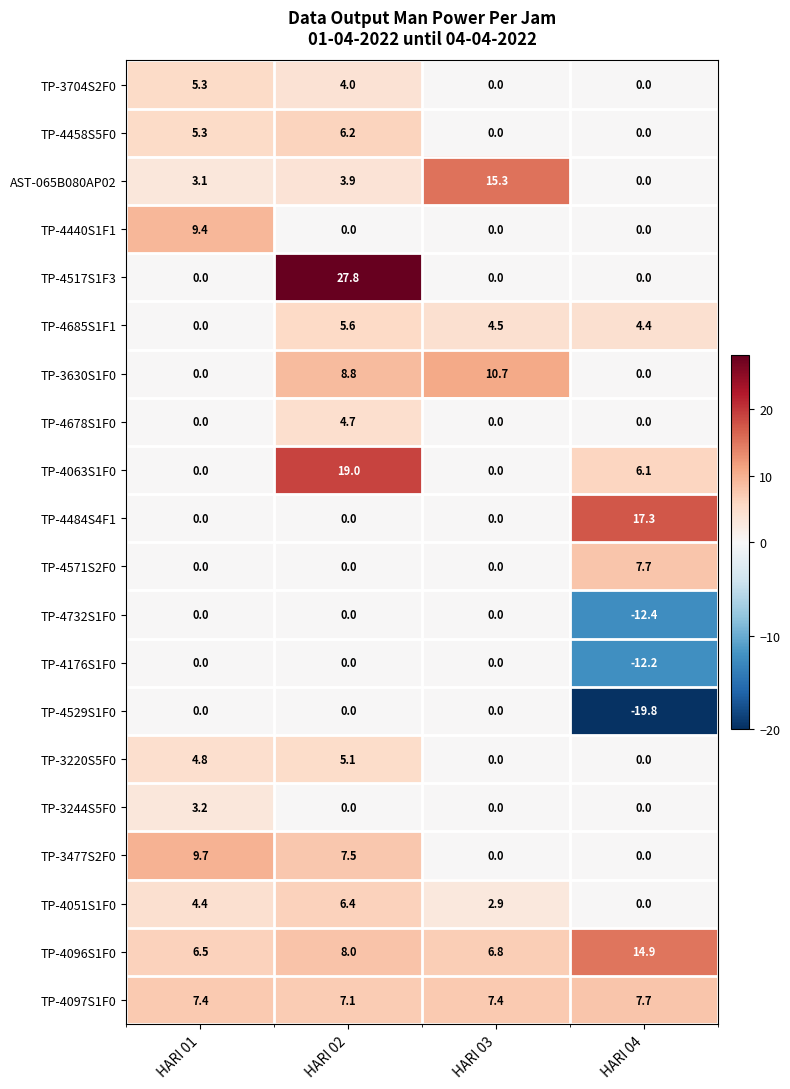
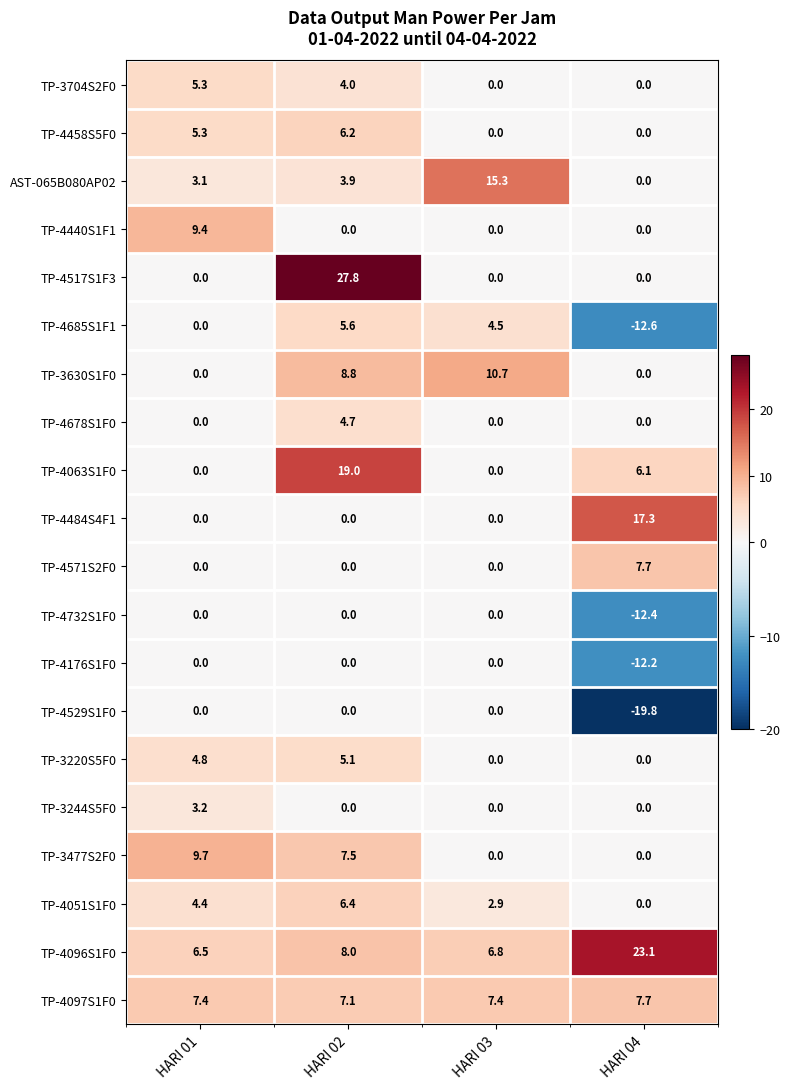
  {
    "TP-3704S2F0": {
      "HARI 01": 5.3,
      "HARI 02": 4.0,
      "HARI 03": 0.0,
      "HARI 04": 0.0
    },
    "TP-4458S5F0": {
      "HARI 01": 5.3,
      "HARI 02": 6.2,
      "HARI 03": 0.0,
      "HARI 04": 0.0
    },
    "AST-065B080AP02": {
      "HARI 01": 3.1,
      "HARI 02": 3.9,
      "HARI 03": 15.3,
      "HARI 04": 0.0
    },
    "TP-4440S1F1": {
      "HARI 01": 9.4,
      "HARI 02": 0.0,
      "HARI 03": 0.0,
      "HARI 04": 0.0
    },
    "TP-4517S1F3": {
      "HARI 01": 0.0,
      "HARI 02": 27.8,
      "HARI 03": 0.0,
      "HARI 04": 0.0
    },
    "TP-4685S1F1": {
      "HARI 01": 0.0,
      "HARI 02": 5.6,
      "HARI 03": 4.5,
-     "HARI 04": 4.4
+     "HARI 04": -12.6
    },
    "TP-3630S1F0": {
      "HARI 01": 0.0,
      "HARI 02": 8.8,
      "HARI 03": 10.7,
      "HARI 04": 0.0
    },
    "TP-4678S1F0": {
      "HARI 01": 0.0,
      "HARI 02": 4.7,
      "HARI 03": 0.0,
      "HARI 04": 0.0
    },
    "TP-4063S1F0": {
      "HARI 01": 0.0,
      "HARI 02": 19.0,
      "HARI 03": 0.0,
      "HARI 04": 6.1
    },
    "TP-4484S4F1": {
      "HARI 01": 0.0,
      "HARI 02": 0.0,
      "HARI 03": 0.0,
      "HARI 04": 17.3
    },
    "TP-4571S2F0": {
      "HARI 01": 0.0,
      "HARI 02": 0.0,
      "HARI 03": 0.0,
      "HARI 04": 7.7
    },
    "TP-4732S1F0": {
      "HARI 01": 0.0,
      "HARI 02": 0.0,
      "HARI 03": 0.0,
      "HARI 04": -12.4
    },
    "TP-4176S1F0": {
      "HARI 01": 0.0,
      "HARI 02": 0.0,
      "HARI 03": 0.0,
      "HARI 04": -12.2
    },
    "TP-4529S1F0": {
      "HARI 01": 0.0,
      "HARI 02": 0.0,
      "HARI 03": 0.0,
      "HARI 04": -19.8
    },
    "TP-3220S5F0": {
      "HARI 01": 4.8,
      "HARI 02": 5.1,
      "HARI 03": 0.0,
      "HARI 04": 0.0
    },
    "TP-3244S5F0": {
      "HARI 01": 3.2,
      "HARI 02": 0.0,
      "HARI 03": 0.0,
      "HARI 04": 0.0
    },
    "TP-3477S2F0": {
      "HARI 01": 9.7,
      "HARI 02": 7.5,
      "HARI 03": 0.0,
      "HARI 04": 0.0
    },
    "TP-4051S1F0": {
      "HARI 01": 4.4,
      "HARI 02": 6.4,
      "HARI 03": 2.9,
      "HARI 04": 0.0
    },
    "TP-4096S1F0": {
      "HARI 01": 6.5,
      "HARI 02": 8.0,
      "HARI 03": 6.8,
-     "HARI 04": 14.9
+     "HARI 04": 23.1
    },
    "TP-4097S1F0": {
      "HARI 01": 7.4,
      "HARI 02": 7.1,
      "HARI 03": 7.4,
      "HARI 04": 7.7
    }
  }
